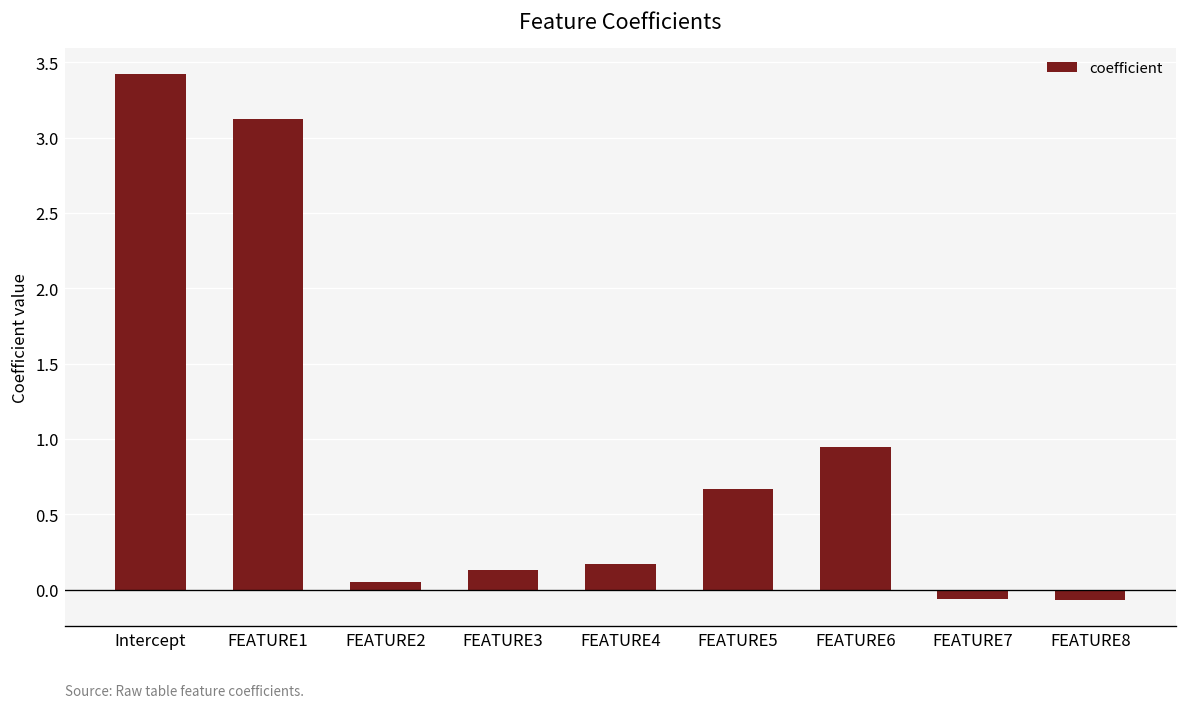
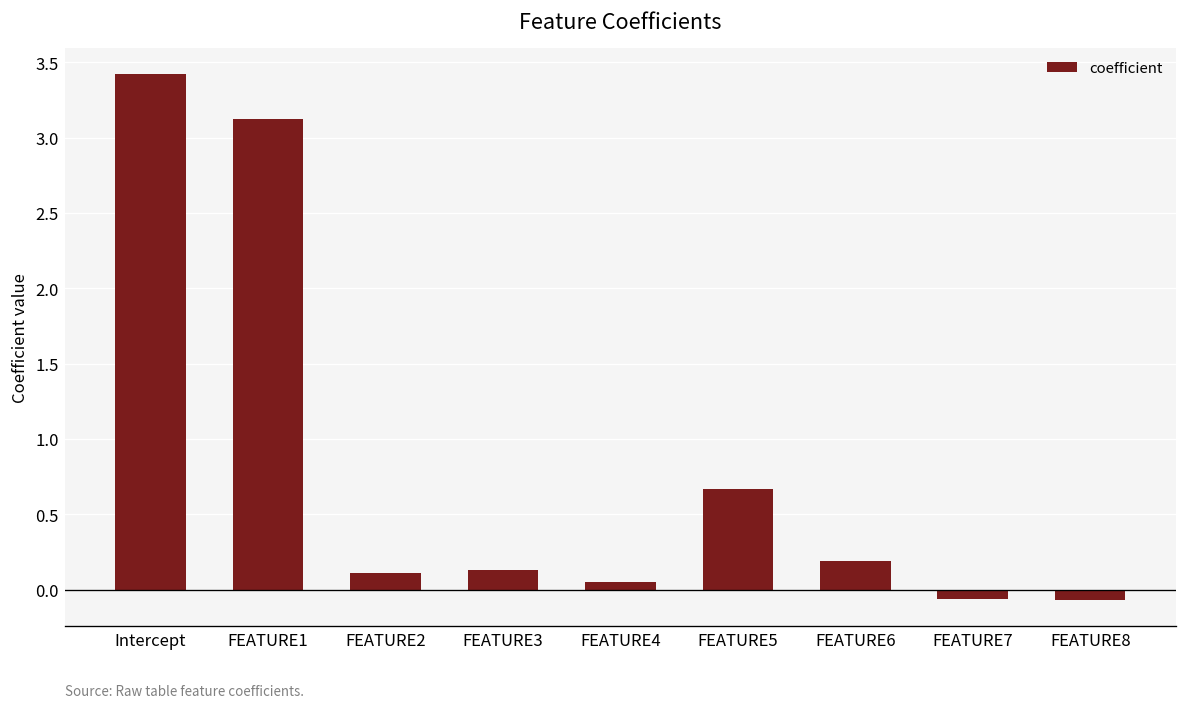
  {
    "Intercept": 3.42,
    "FEATURE1": 3.12,
-   "FEATURE2": 0.05,
+   "FEATURE2": 0.11,
    "FEATURE3": 0.13,
-   "FEATURE4": 0.17,
+   "FEATURE4": 0.05,
    "FEATURE5": 0.67,
-   "FEATURE6": 0.95,
+   "FEATURE6": 0.19,
    "FEATURE7": -0.06,
    "FEATURE8": -0.07
  }
